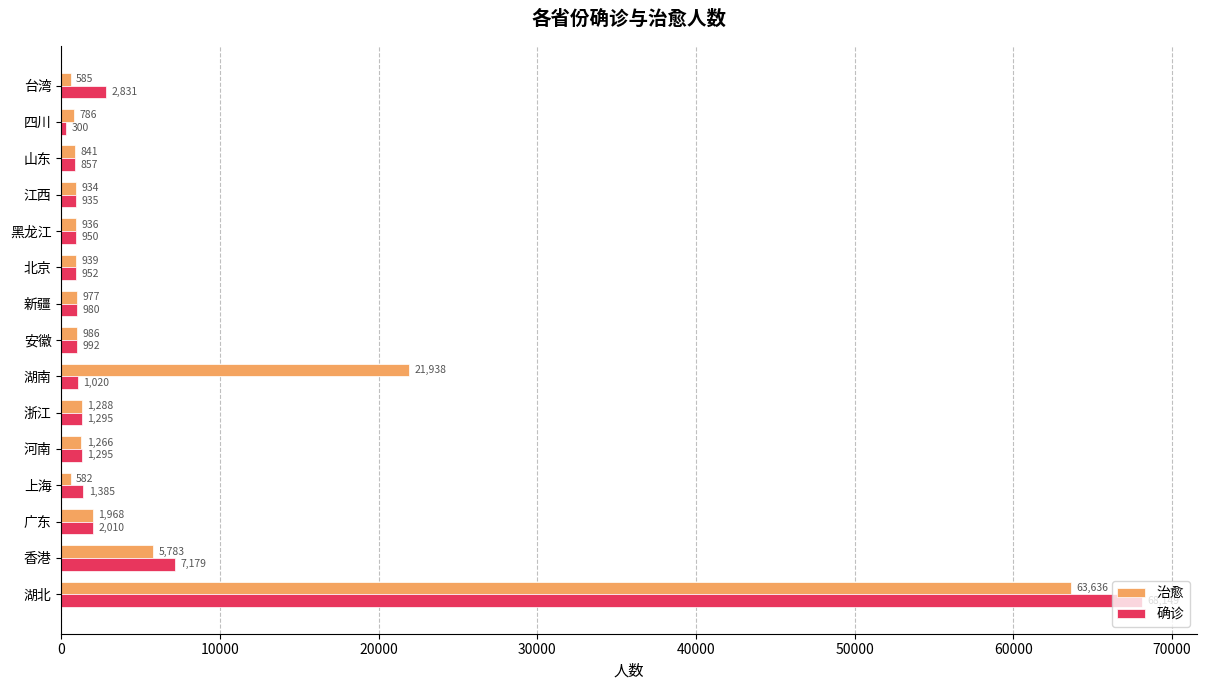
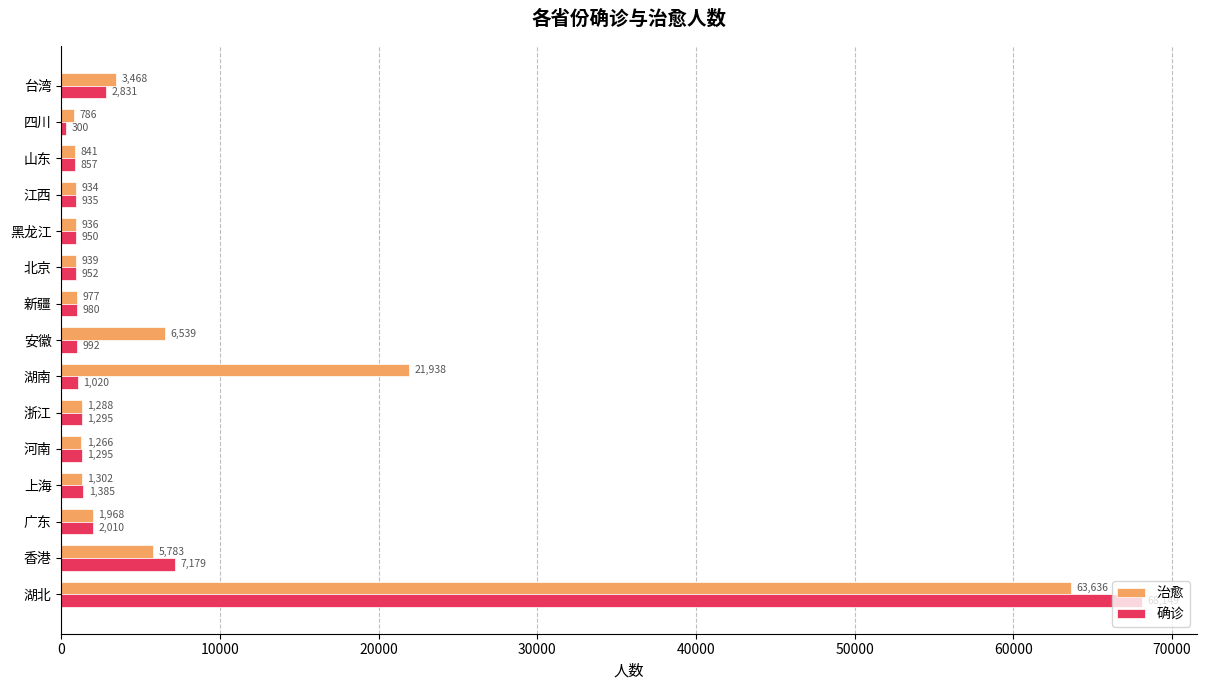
  {
    "治愈": {
-     "台湾": "585",
+     "台湾": "3,468",
      "四川": "786",
      "山东": "841",
      "江西": "934",
      "黑龙江": "936",
      "北京": "939",
      "新疆": "977",
-     "安徽": "986",
+     "安徽": "6,539",
      "湖南": "21,938",
      "浙江": "1,288",
      "河南": "1,266",
-     "上海": "582",
+     "上海": "1,302",
      "广东": "1,968",
      "香港": "5,783",
      "湖北": "63,636"
    },
    "确诊": {
      "台湾": "2,831",
      "四川": "300",
      "山东": "857",
      "江西": "935",
      "黑龙江": "950",
      "北京": "952",
      "新疆": "980",
      "安徽": "992",
      "湖南": "1,020",
      "浙江": "1,295",
      "河南": "1,295",
      "上海": "1,385",
      "广东": "2,010",
      "香港": "7,179"
    }
  }
